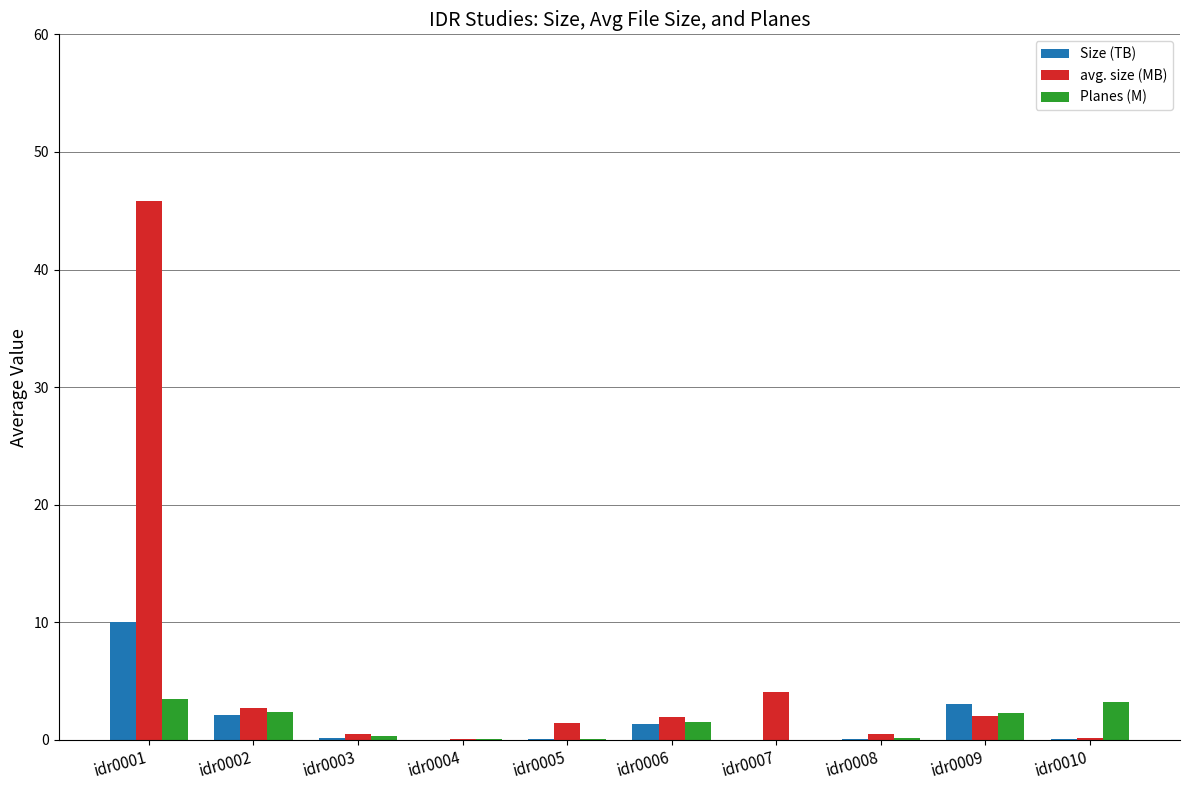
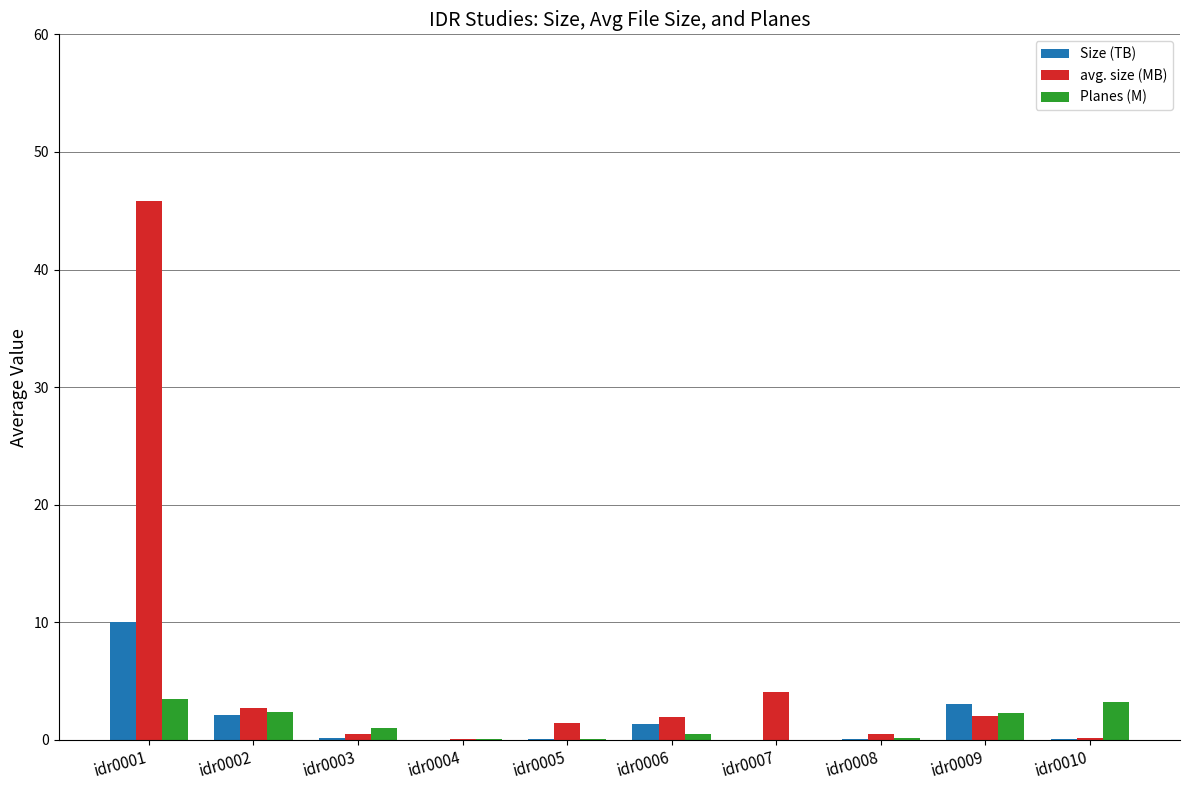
  {
    "Size (TB)": {
      "idr0001": 10.1,
      "idr0002": 2.1,
      "idr0006": 1.4,
      "idr0009": 3.0
    },
    "avg. size (MB)": {
      "idr0001": 45.8,
      "idr0002": 2.7,
      "idr0003": 0.5,
      "idr0005": 1.4,
      "idr0006": 1.9,
      "idr0007": 4.0,
      "idr0008": 0.5,
      "idr0009": 2.1
    },
    "Planes (M)": {
      "idr0001": 3.5,
      "idr0002": 2.3,
-     "idr0003": 0.3,
-     "idr0006": 1.6,
+     "idr0003": 1.0,
+     "idr0006": 0.5,
      "idr0009": 2.3,
      "idr0010": 3.2
    }
  }
